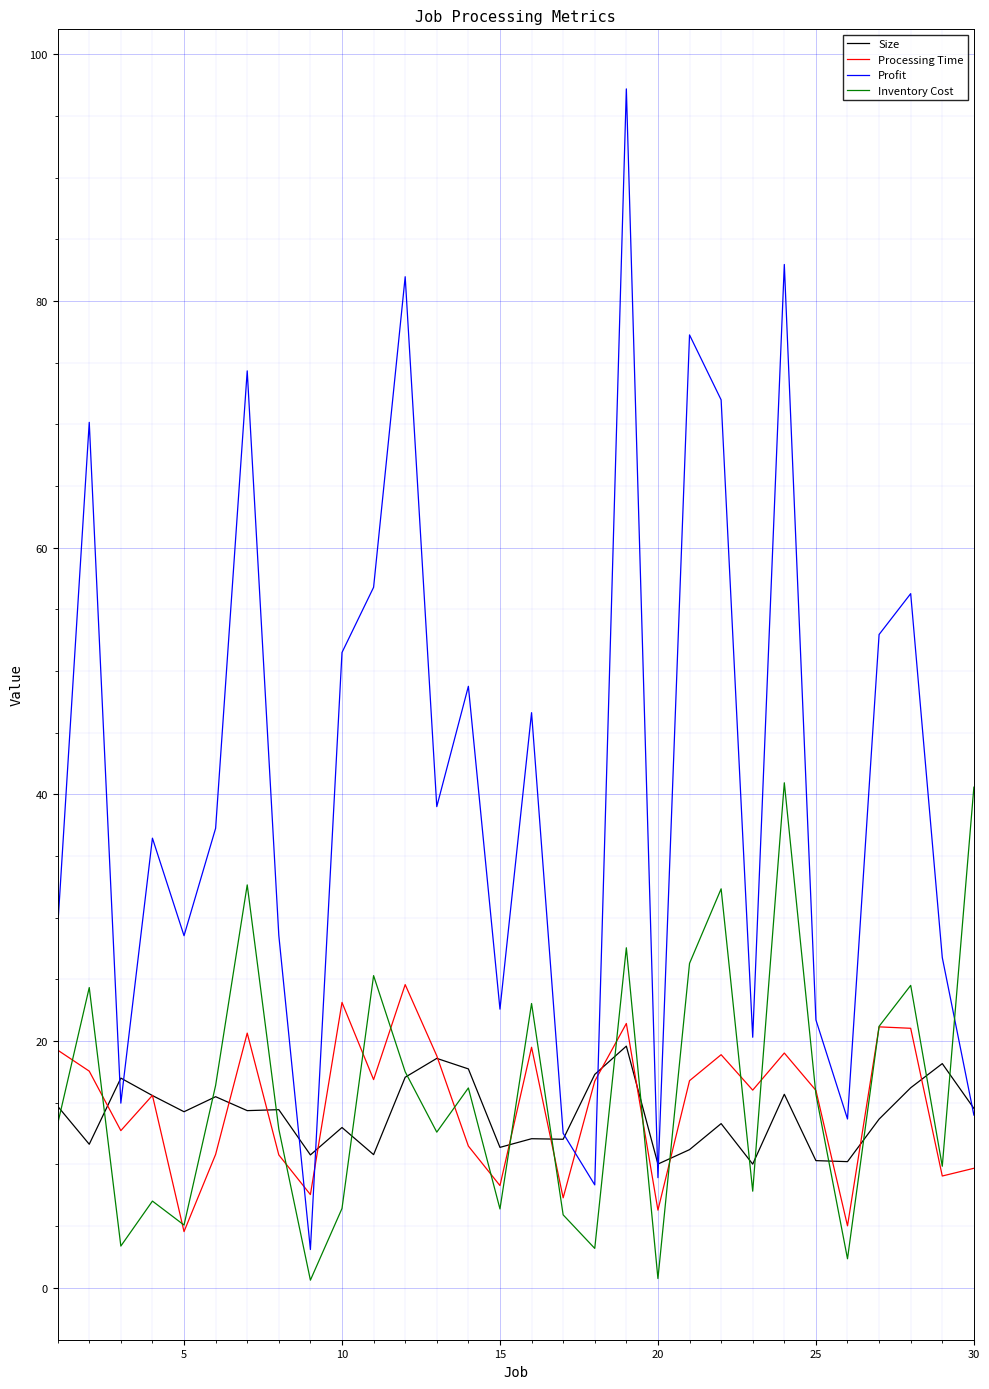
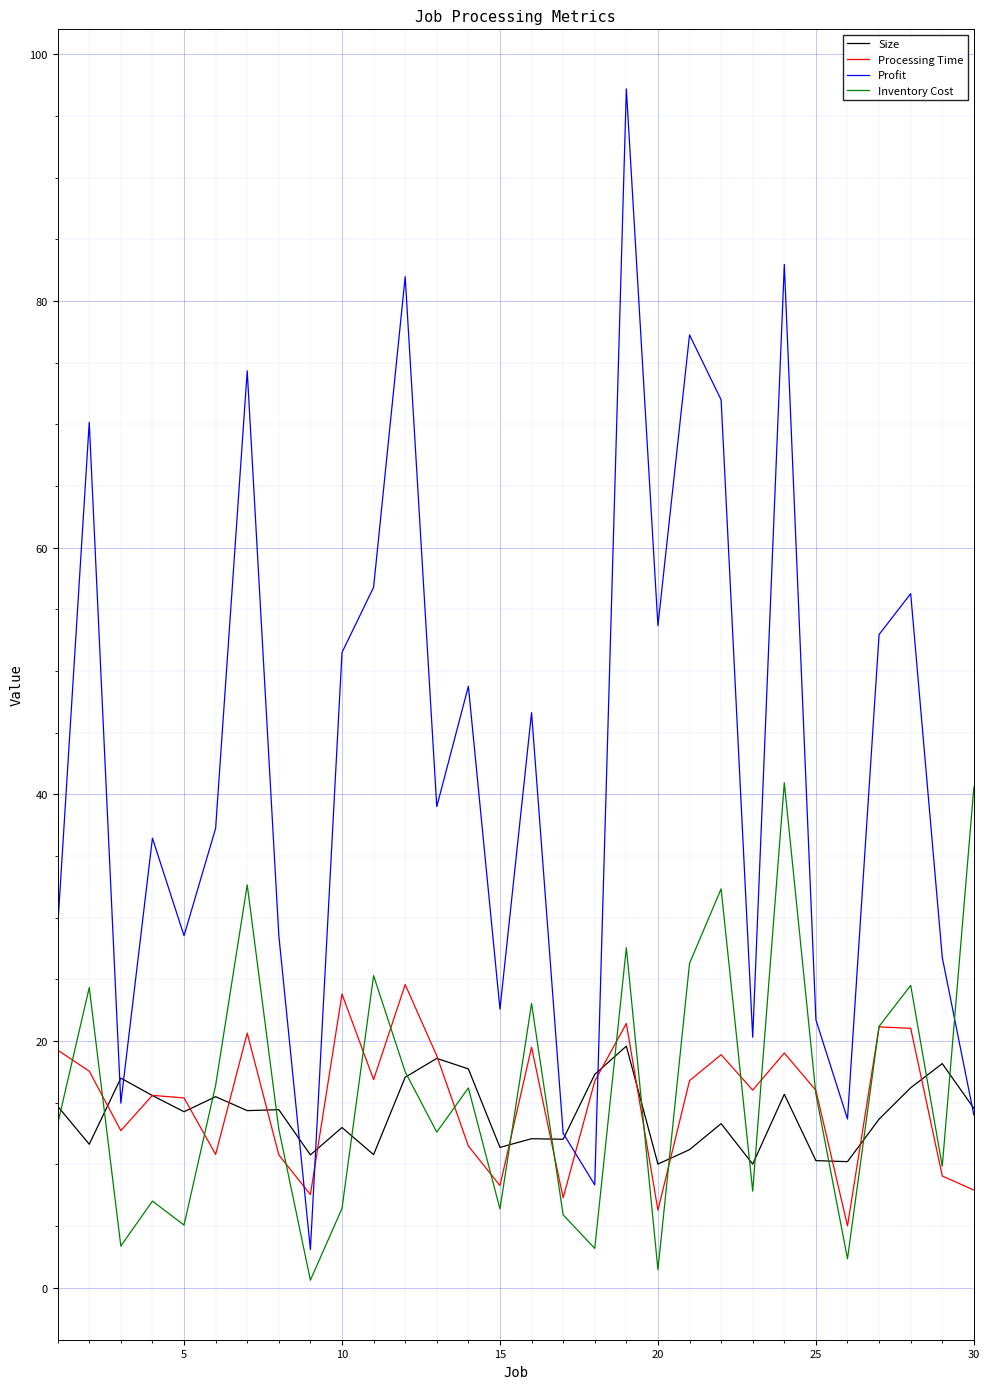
  {
    "Size": {
      "5": 14.3,
      "10": 13.0,
      "15": 11.4,
      "20": 10.0,
      "25": 10.3,
      "30": 14.5
    },
    "Processing Time": {
-     "5": 4.5,
-     "10": 23.1,
+     "5": 15.4,
+     "10": 23.8,
      "15": 8.3,
      "20": 6.3,
      "25": 16.0,
-     "30": 9.7
+     "30": 7.9
    },
    "Profit": {
      "5": 28.5,
      "10": 51.5,
      "15": 22.6,
-     "20": 8.9,
+     "20": 53.7,
      "25": 21.7,
      "30": 14.0
    },
    "Inventory Cost": {
      "5": 5.1,
      "10": 6.4,
      "15": 6.4,
-     "20": 0.7,
+     "20": 1.5,
      "25": 15.7,
      "30": 40.6
    }
  }
